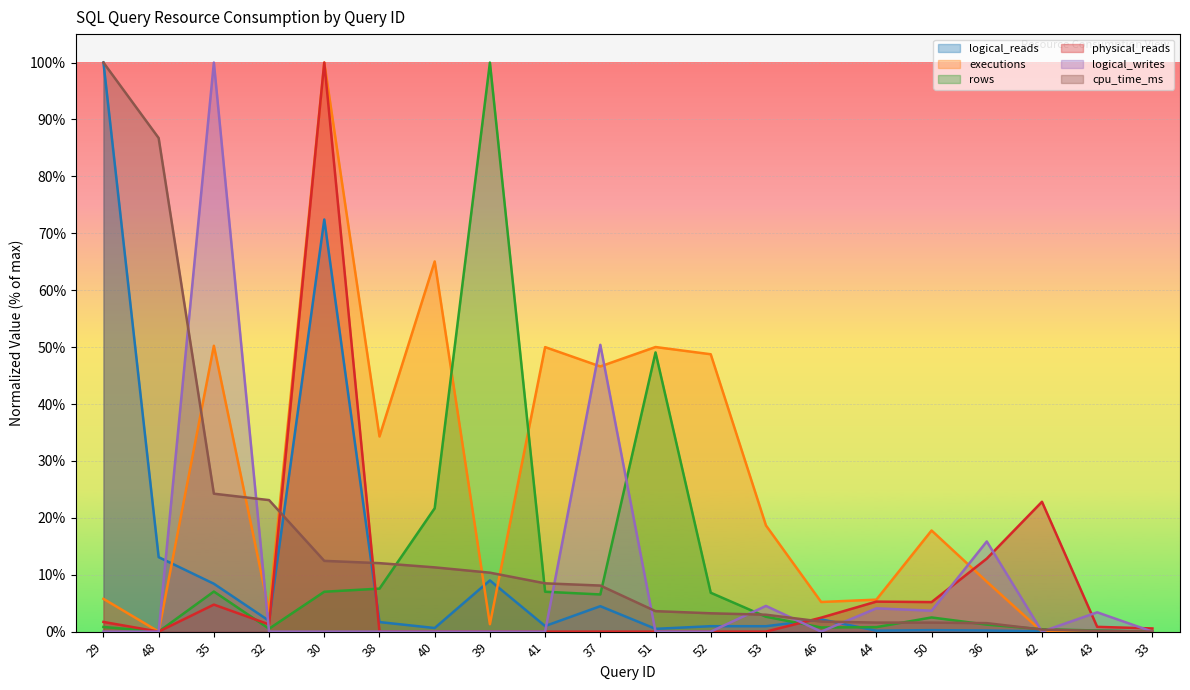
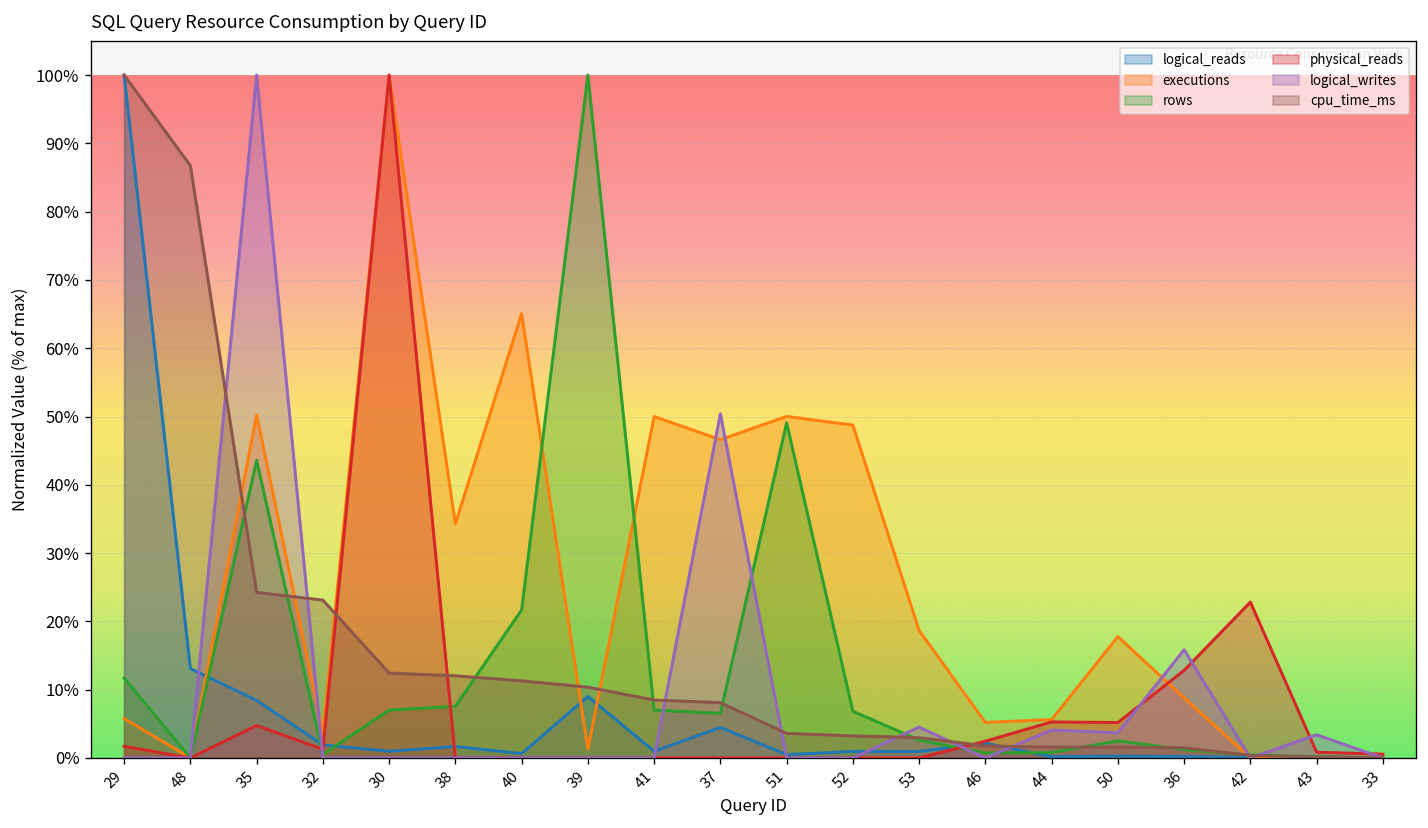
  {
    "logical_reads": {
      "48": "13%",
      "35": "8%",
      "32": "2%",
-     "30": "72%",
+     "30": "1%",
      "38": "2%",
      "40": "1%",
      "39": "9%",
      "41": "1%",
      "37": "4%",
      "51": "0%",
      "52": "1%",
      "53": "1%",
      "44": "0%",
      "50": "0%",
      "36": "0%"
    },
    "rows": {
-     "29": "1%",
-     "35": "7%",
+     "29": "12%",
+     "35": "44%",
      "32": "1%",
      "30": "7%",
      "38": "8%",
      "40": "22%",
      "39": "100%",
      "41": "7%",
      "37": "7%",
      "51": "49%",
      "52": "7%",
      "46": "1%",
      "44": "1%",
      "50": "2%"
    }
  }
